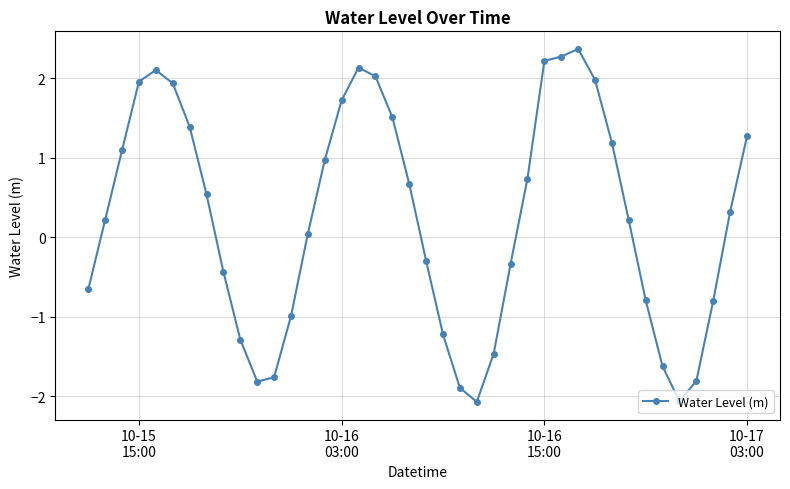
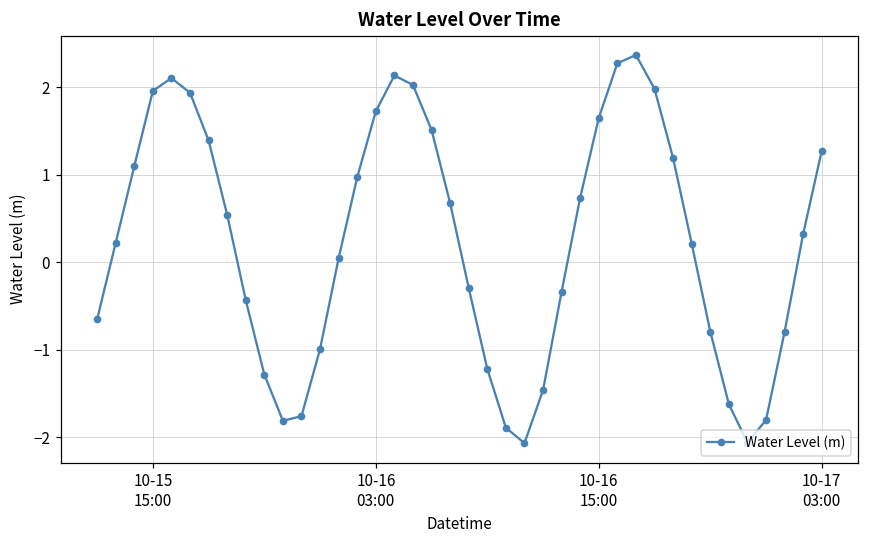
  {
    "10-15 15:00": 2.0,
    "10-16 03:00": 1.7,
-   "10-16 15:00": 2.2,
+   "10-16 15:00": 1.7,
    "10-17 03:00": 1.3
  }
